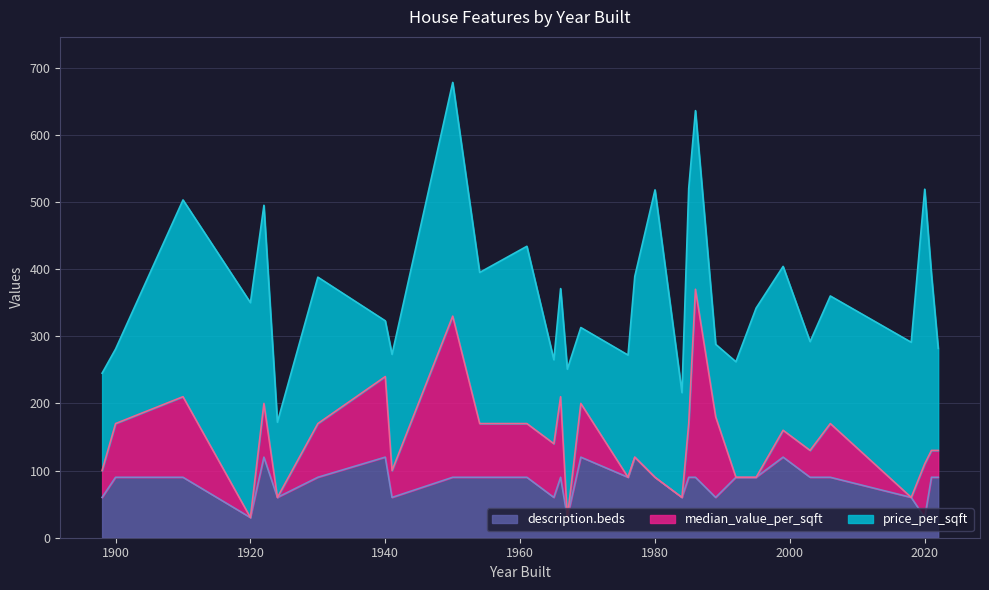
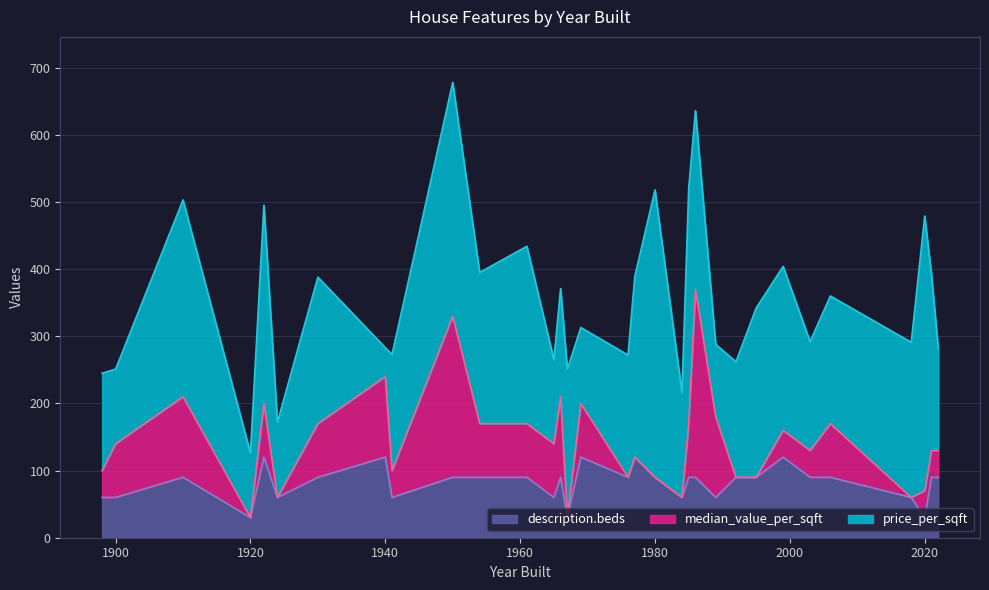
  {
    "description.beds": {
-     "1900": 90,
+     "1900": 60,
      "1940": 120
    },
    "median_value_per_sqft": {
      "1900": 80,
      "1940": 120,
-     "2020": 80
+     "2020": 40
    },
    "price_per_sqft": {
      "1900": 110,
-     "1920": 320,
-     "1940": 80,
+     "1920": 100,
+     "1940": 40,
      "1980": 430,
      "2020": 410
    }
  }
